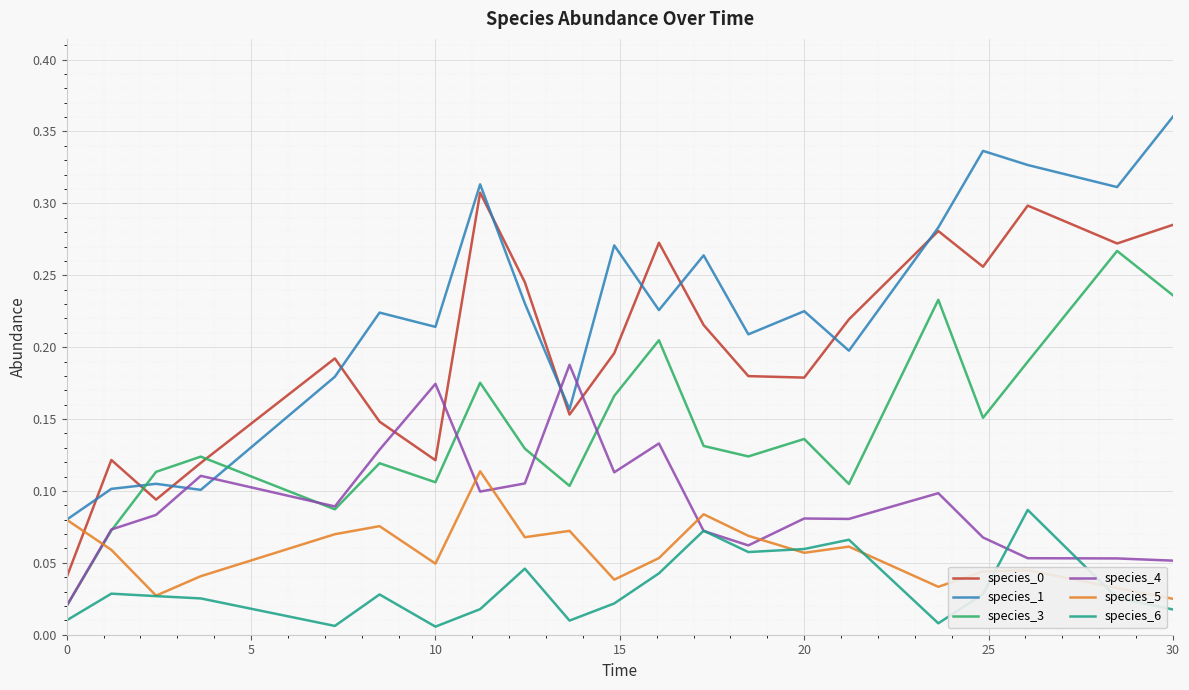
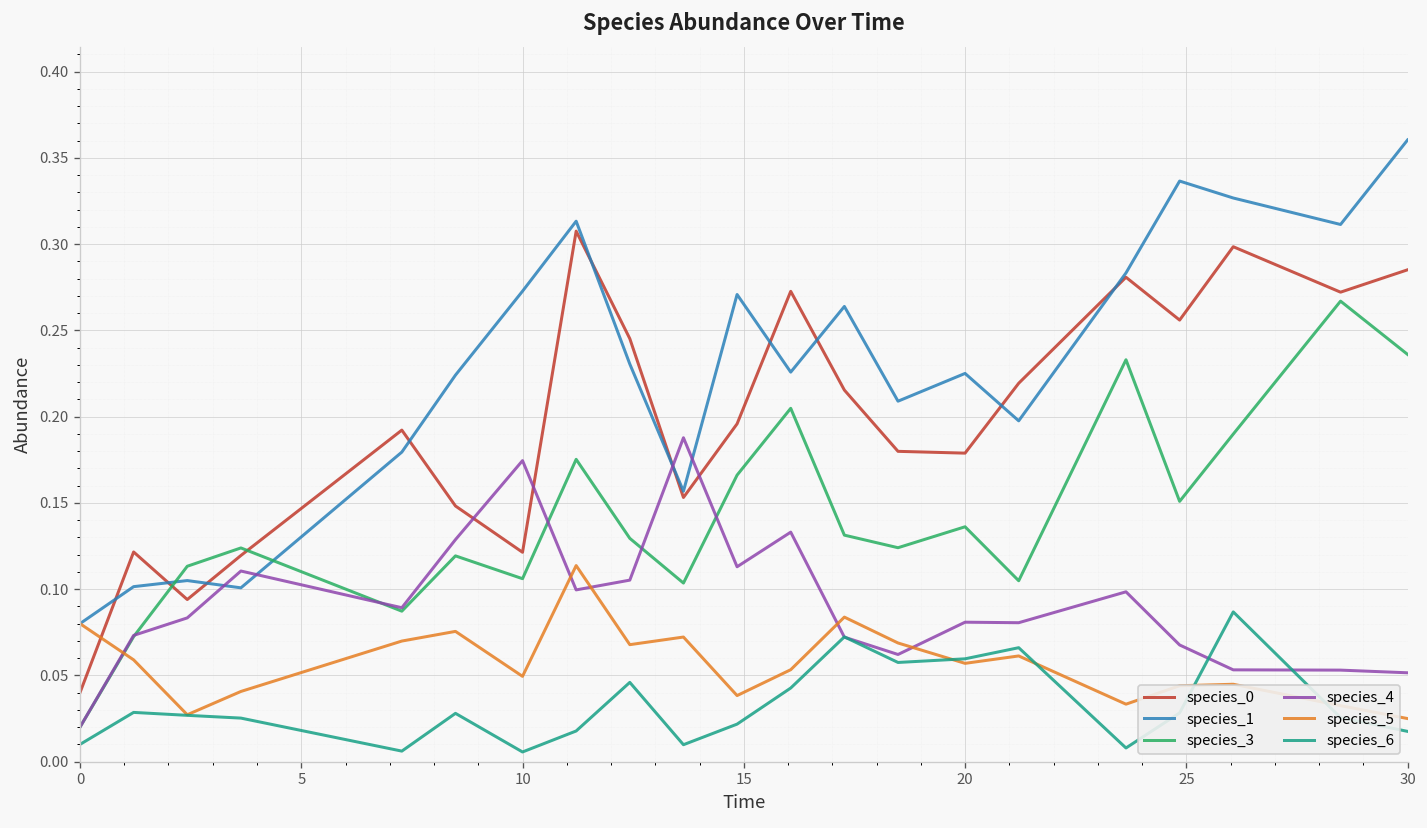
  {
    "species_0": {
      "0": 0.040,
      "10": 0.121,
      "20": 0.179,
      "30": 0.285
    },
    "species_1": {
-     "10": 0.214,
+     "10": 0.273,
      "20": 0.225,
      "30": 0.360
    },
    "species_4": {
      "10": 0.174,
      "20": 0.081,
      "30": 0.052
    },
    "species_5": {
      "10": 0.049,
      "20": 0.057,
      "30": 0.025
    }
  }
